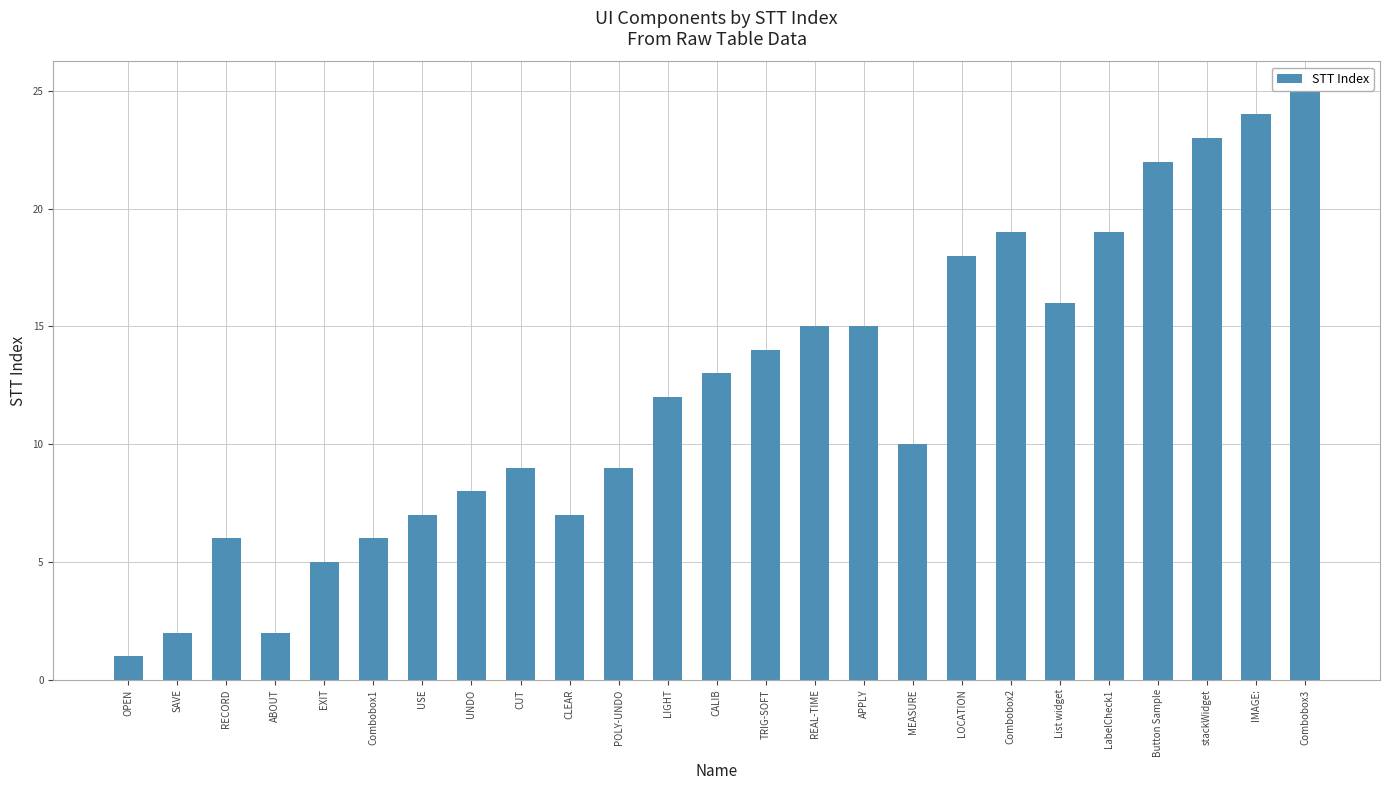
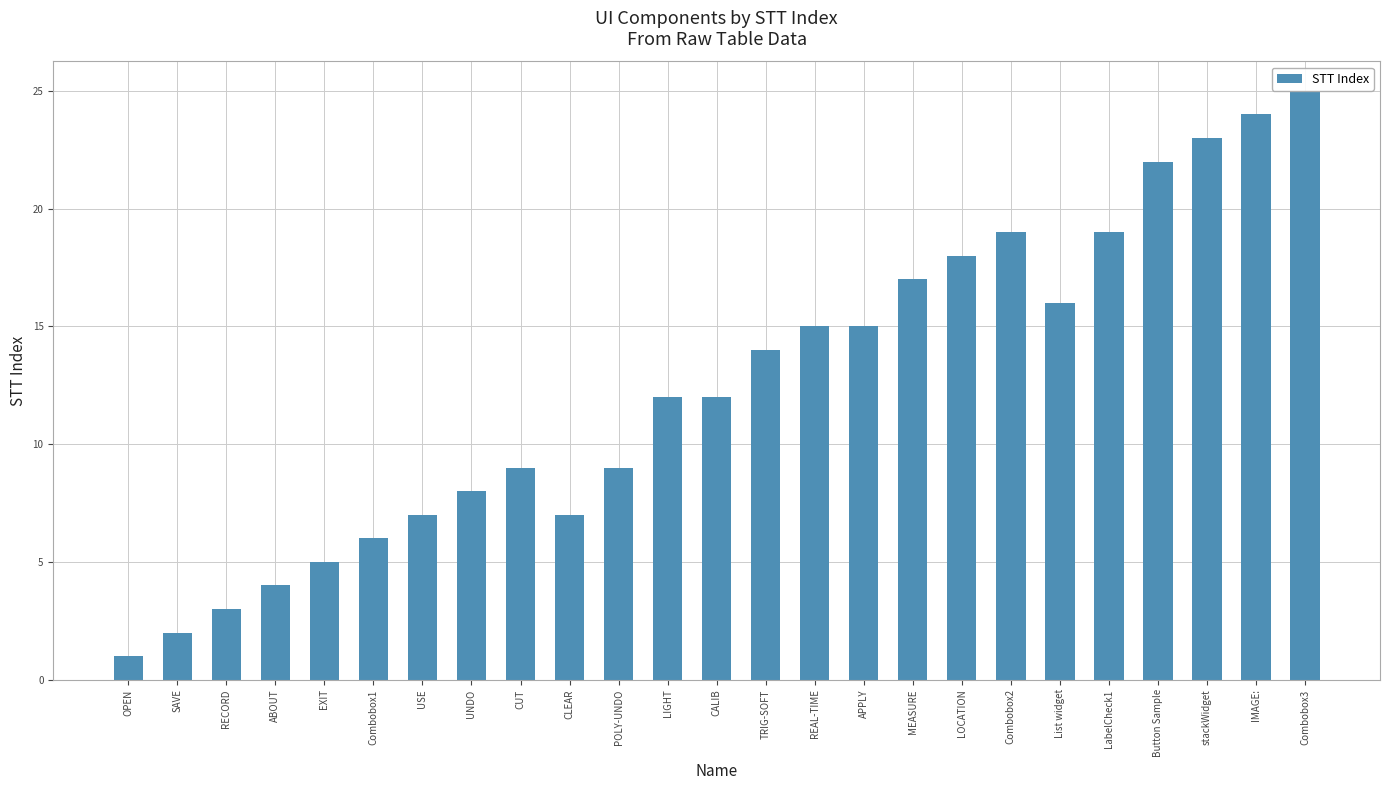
  {
    "OPEN": 1,
    "SAVE": 2,
-   "RECORD": 6,
-   "ABOUT": 2,
+   "RECORD": 3,
+   "ABOUT": 4,
    "EXIT": 5,
    "Combobox1": 6,
    "USE": 7,
    "UNDO": 8,
    "CUT": 9,
    "CLEAR": 7,
    "POLY-UNDO": 9,
    "LIGHT": 12,
-   "CALIB": 13,
+   "CALIB": 12,
    "TRIG-SOFT": 14,
    "REAL-TIME": 15,
    "APPLY": 15,
-   "MEASURE": 10,
+   "MEASURE": 17,
    "LOCATION": 18,
    "Combobox2": 19,
    "List widget": 16,
    "LabelCheck1": 19,
    "Button Sample": 22,
    "stackWidget": 23,
    "IMAGE:": 24,
    "Combobox3": 25
  }
